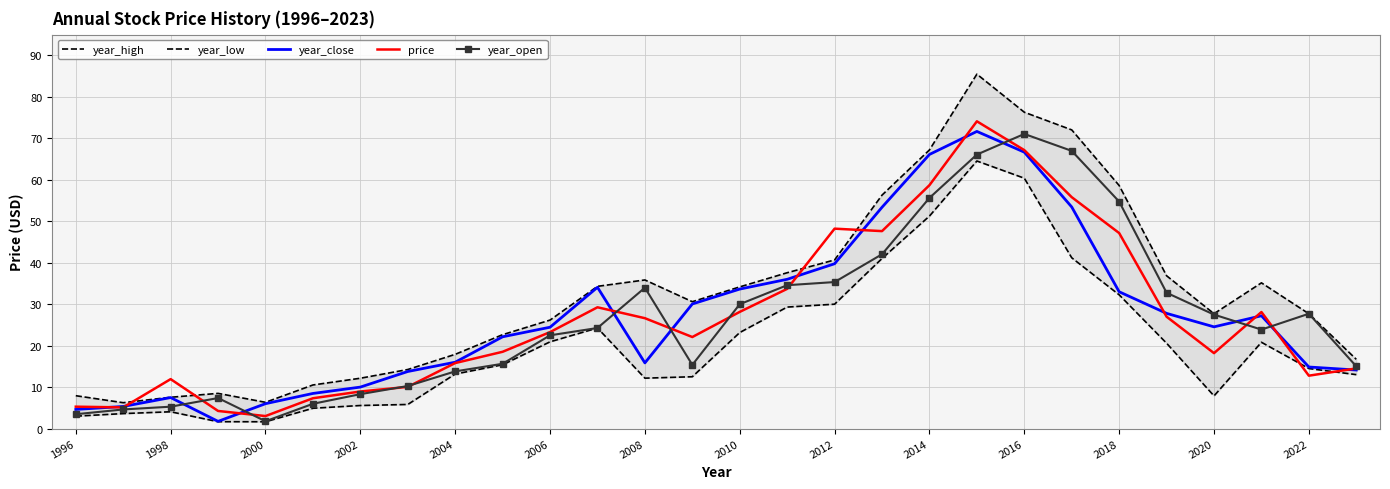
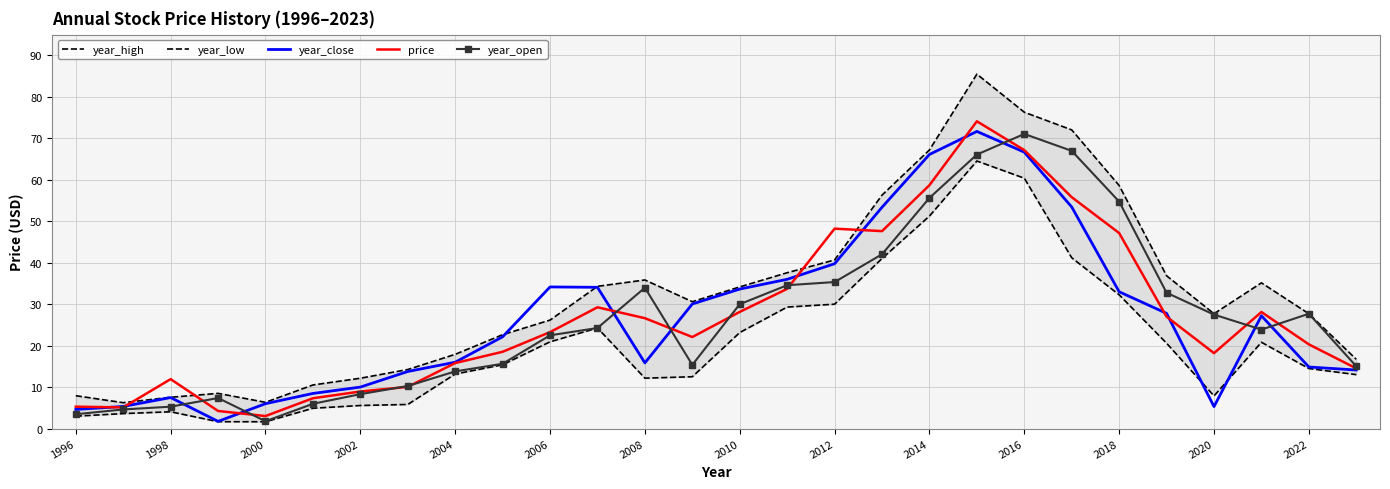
  {
    "year_close": {
      "1996": 5,
      "2002": 10,
-     "2006": 24,
+     "2006": 34,
      "2008": 16,
      "2012": 40,
      "2014": 66,
      "2018": 33,
-     "2020": 25
+     "2020": 5
    },
    "price": {
      "1996": 5,
      "1998": 12,
      "2000": 3,
      "2002": 9,
      "2006": 23,
      "2008": 27,
      "2010": 28,
      "2012": 48,
      "2014": 59,
      "2018": 47,
      "2020": 18,
-     "2022": 13
+     "2022": 20
    },
    "year_open": {
      "1998": 5,
      "2002": 8,
      "2004": 14,
      "2006": 22,
      "2008": 34,
      "2010": 30,
      "2012": 35,
      "2014": 56,
      "2016": 71,
      "2018": 55
    }
  }
